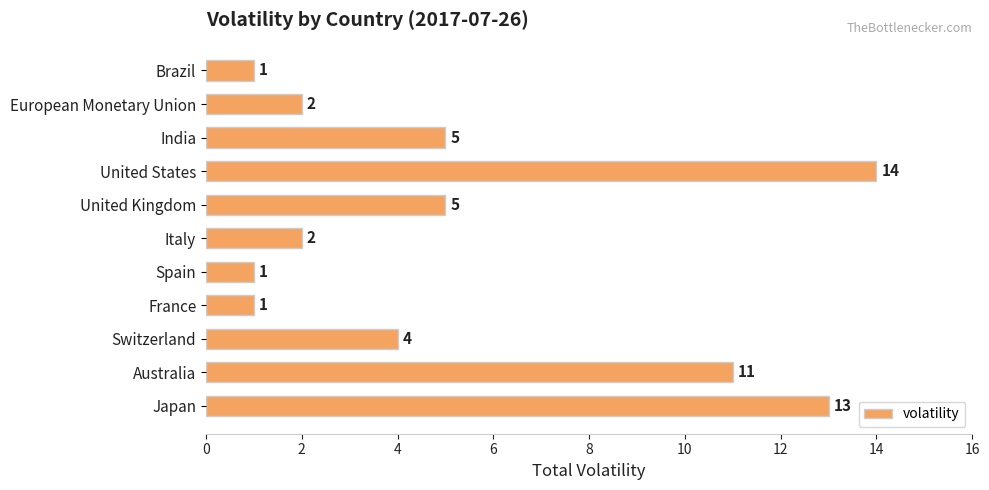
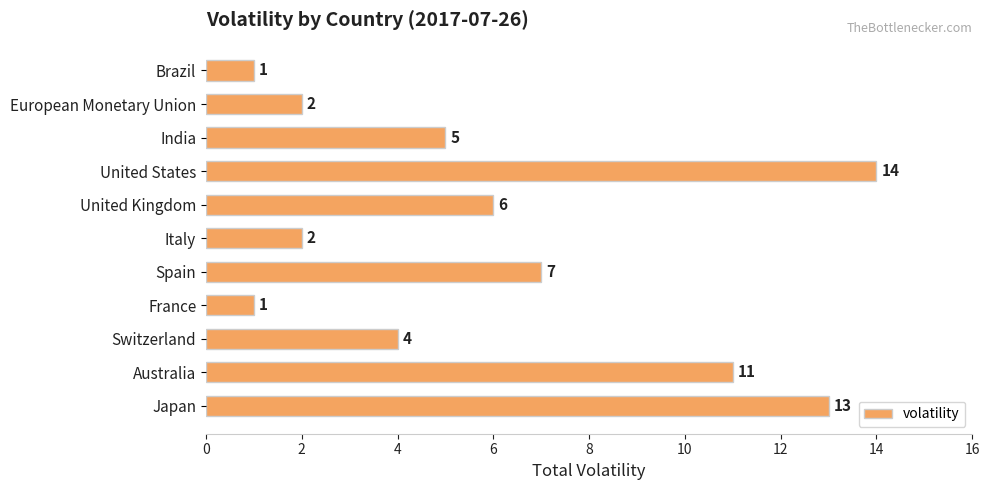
  {
    "Brazil": 1,
    "European Monetary Union": 2,
    "India": 5,
    "United States": 14,
-   "United Kingdom": 5,
+   "United Kingdom": 6,
    "Italy": 2,
-   "Spain": 1,
+   "Spain": 7,
    "France": 1,
    "Switzerland": 4,
    "Australia": 11,
    "Japan": 13
  }
